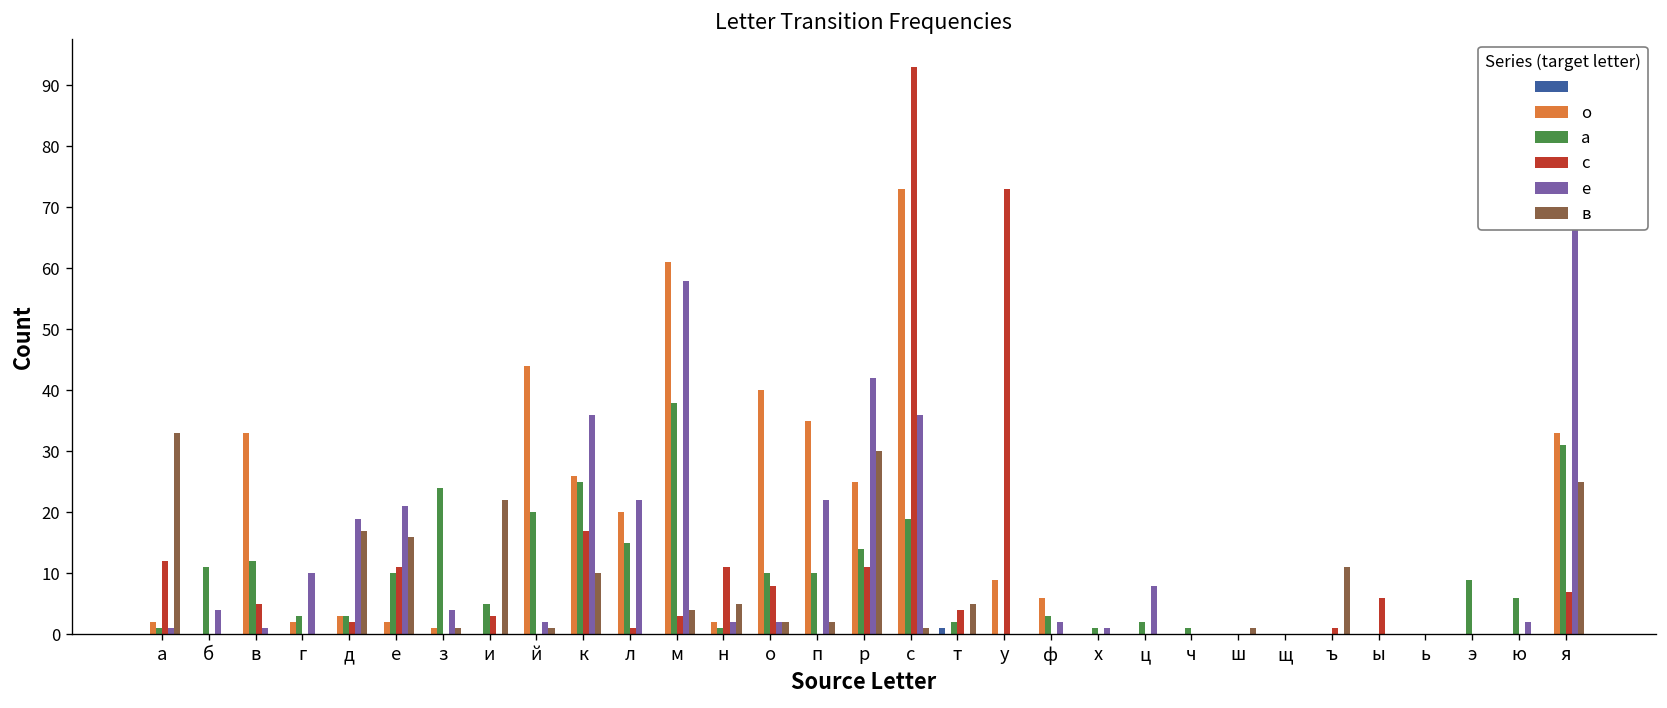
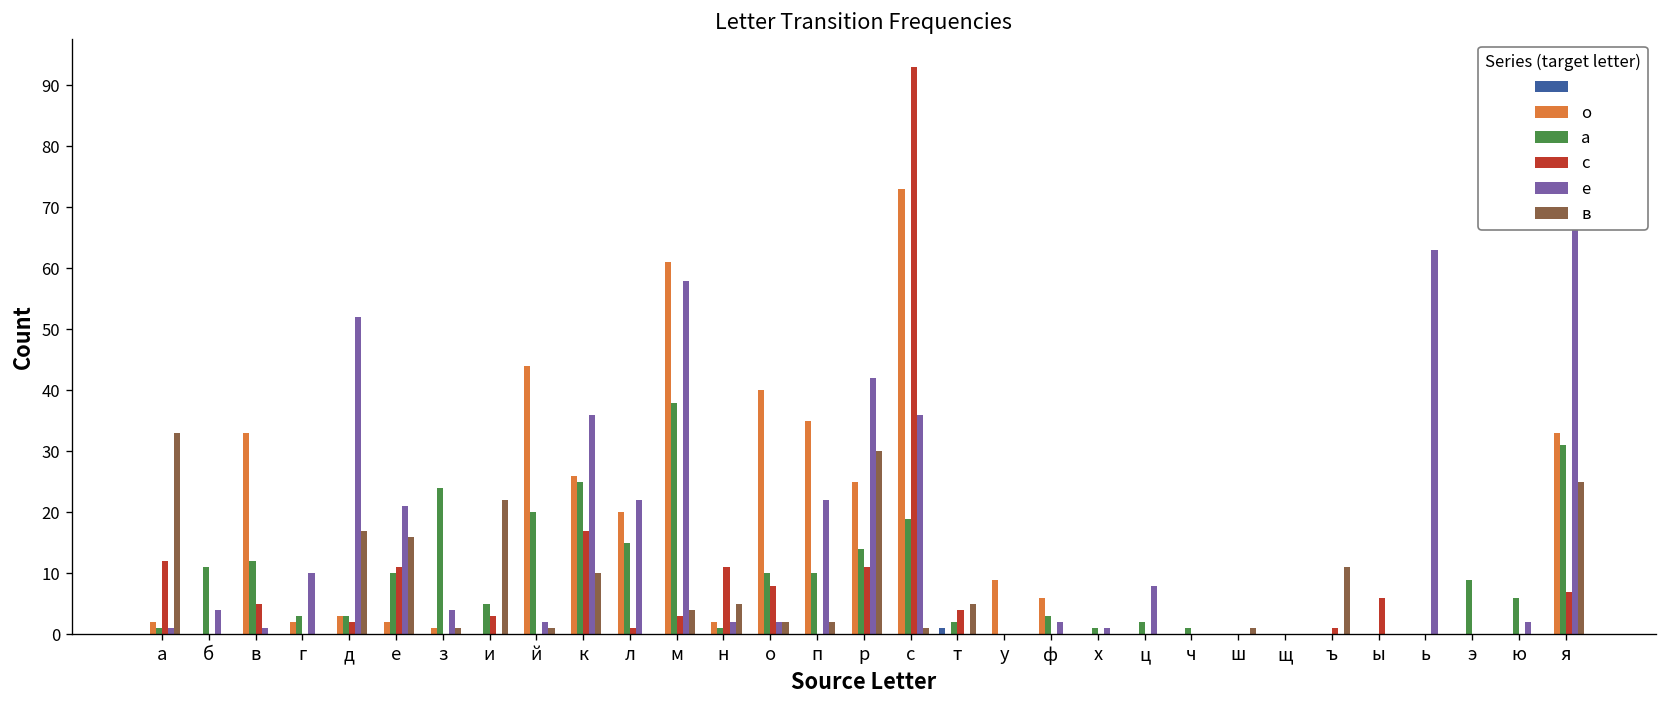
  {
    "о": {
      "а": 2,
      "б": 0,
      "в": 33,
      "г": 2,
      "д": 3,
      "е": 2,
      "з": 1,
      "и": 0,
      "й": 44,
      "к": 26,
      "л": 20,
      "м": 61,
      "н": 2,
      "о": 40,
      "п": 35,
      "р": 25,
      "с": 73,
      "т": 0,
      "у": 9,
      "ф": 6,
      "х": 0,
      "ц": 0,
      "ч": 0,
      "ш": 0,
      "щ": 0,
      "ъ": 0,
      "ы": 0,
      "ь": 0,
      "э": 0,
      "ю": 0,
      "я": 33
    },
    "а": {
      "а": 1,
      "б": 11,
      "в": 12,
      "г": 3,
      "д": 3,
      "е": 10,
      "з": 24,
      "и": 5,
      "й": 20,
      "к": 25,
      "л": 15,
      "м": 38,
      "н": 1,
      "о": 10,
      "п": 10,
      "р": 14,
      "с": 19,
      "т": 2,
      "у": 0,
      "ф": 3,
      "х": 1,
      "ц": 2,
      "ч": 1,
      "ш": 0,
      "щ": 0,
      "ъ": 0,
      "ы": 0,
      "ь": 0,
      "э": 9,
      "ю": 6,
      "я": 31
    },
    "с": {
      "а": 12,
      "б": 0,
      "в": 5,
      "г": 0,
      "д": 2,
      "е": 11,
      "з": 0,
      "и": 3,
      "й": 0,
      "к": 17,
      "л": 1,
      "м": 3,
      "н": 11,
      "о": 8,
      "п": 0,
      "р": 11,
      "с": 93,
      "т": 4,
-     "у": 73,
+     "у": 0,
      "ф": 0,
      "х": 0,
      "ц": 0,
      "ч": 0,
      "ш": 0,
      "щ": 0,
      "ъ": 1,
      "ы": 6,
      "ь": 0,
      "э": 0,
      "ю": 0,
      "я": 7
    },
    "е": {
      "а": 1,
      "б": 4,
      "в": 1,
      "г": 10,
-     "д": 19,
+     "д": 52,
      "е": 21,
      "з": 4,
      "и": 0,
      "й": 2,
      "к": 36,
      "л": 22,
      "м": 58,
      "н": 2,
      "о": 2,
      "п": 22,
      "р": 42,
      "с": 36,
      "т": 0,
      "у": 0,
      "ф": 2,
      "х": 1,
      "ц": 8,
      "ч": 0,
      "ш": 0,
      "щ": 0,
      "ъ": 0,
      "ы": 0,
-     "ь": 0,
+     "ь": 63,
      "э": 0,
      "ю": 2
    },
    "в": {
      "а": 33,
      "б": 0,
      "в": 0,
      "г": 0,
      "д": 17,
      "е": 16,
      "з": 1,
      "и": 22,
      "й": 1,
      "к": 10,
      "л": 0,
      "м": 4,
      "н": 5,
      "о": 2,
      "п": 2,
      "р": 30,
      "с": 1,
      "т": 5,
      "у": 0,
      "ф": 0,
      "х": 0,
      "ц": 0,
      "ч": 0,
      "ш": 1,
      "щ": 0,
      "ъ": 11,
      "ы": 0,
      "ь": 0,
      "э": 0,
      "ю": 0,
      "я": 25
    }
  }
